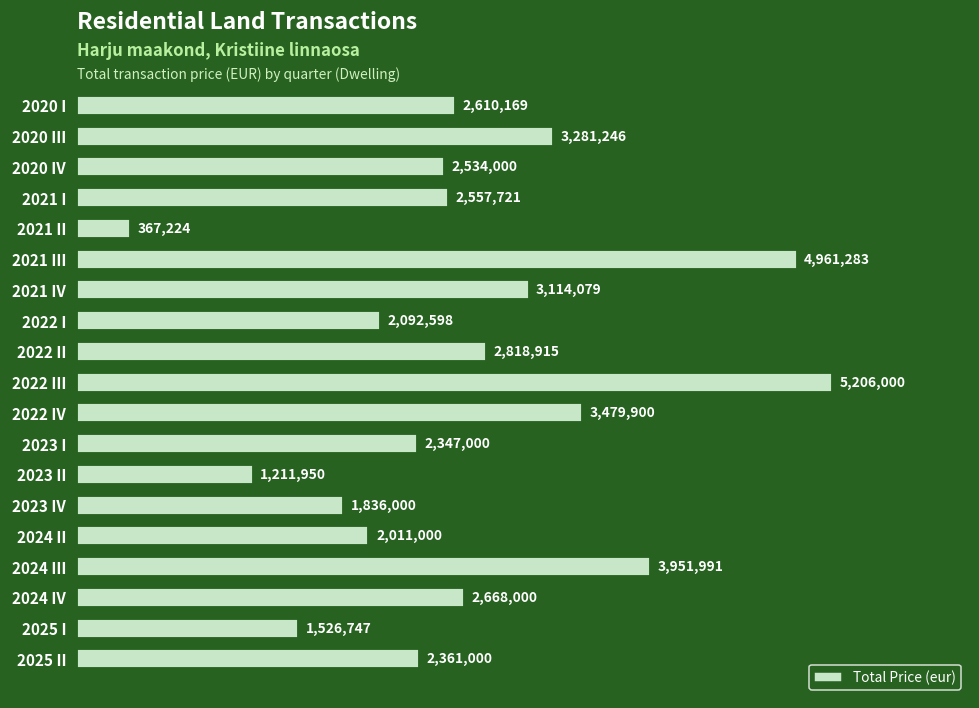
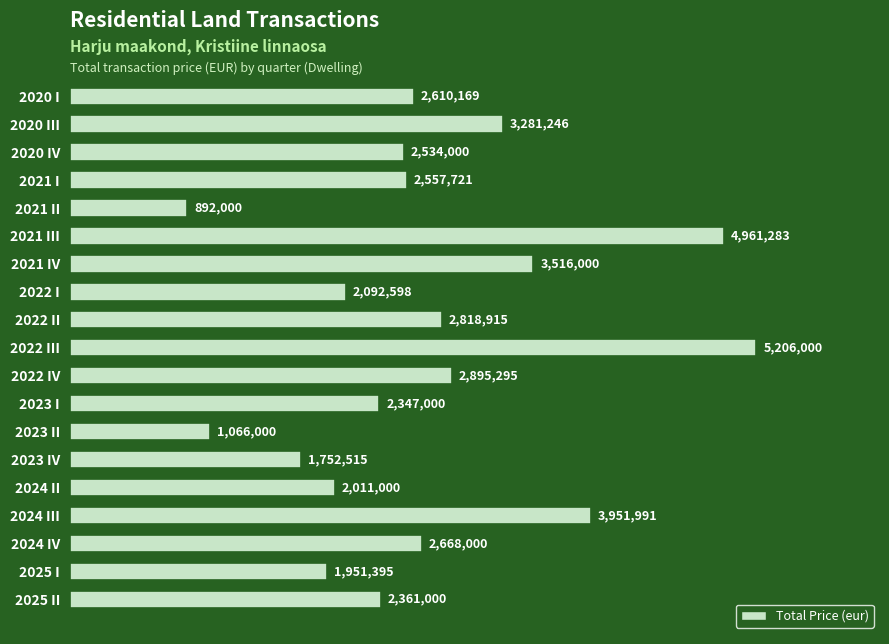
  {
    "2020 I": "2,610,169",
    "2020 III": "3,281,246",
    "2020 IV": "2,534,000",
    "2021 I": "2,557,721",
-   "2021 II": "367,224",
+   "2021 II": "892,000",
    "2021 III": "4,961,283",
-   "2021 IV": "3,114,079",
+   "2021 IV": "3,516,000",
    "2022 I": "2,092,598",
    "2022 II": "2,818,915",
    "2022 III": "5,206,000",
-   "2022 IV": "3,479,900",
+   "2022 IV": "2,895,295",
    "2023 I": "2,347,000",
-   "2023 II": "1,211,950",
-   "2023 IV": "1,836,000",
+   "2023 II": "1,066,000",
+   "2023 IV": "1,752,515",
    "2024 II": "2,011,000",
    "2024 III": "3,951,991",
    "2024 IV": "2,668,000",
-   "2025 I": "1,526,747",
+   "2025 I": "1,951,395",
    "2025 II": "2,361,000"
  }
